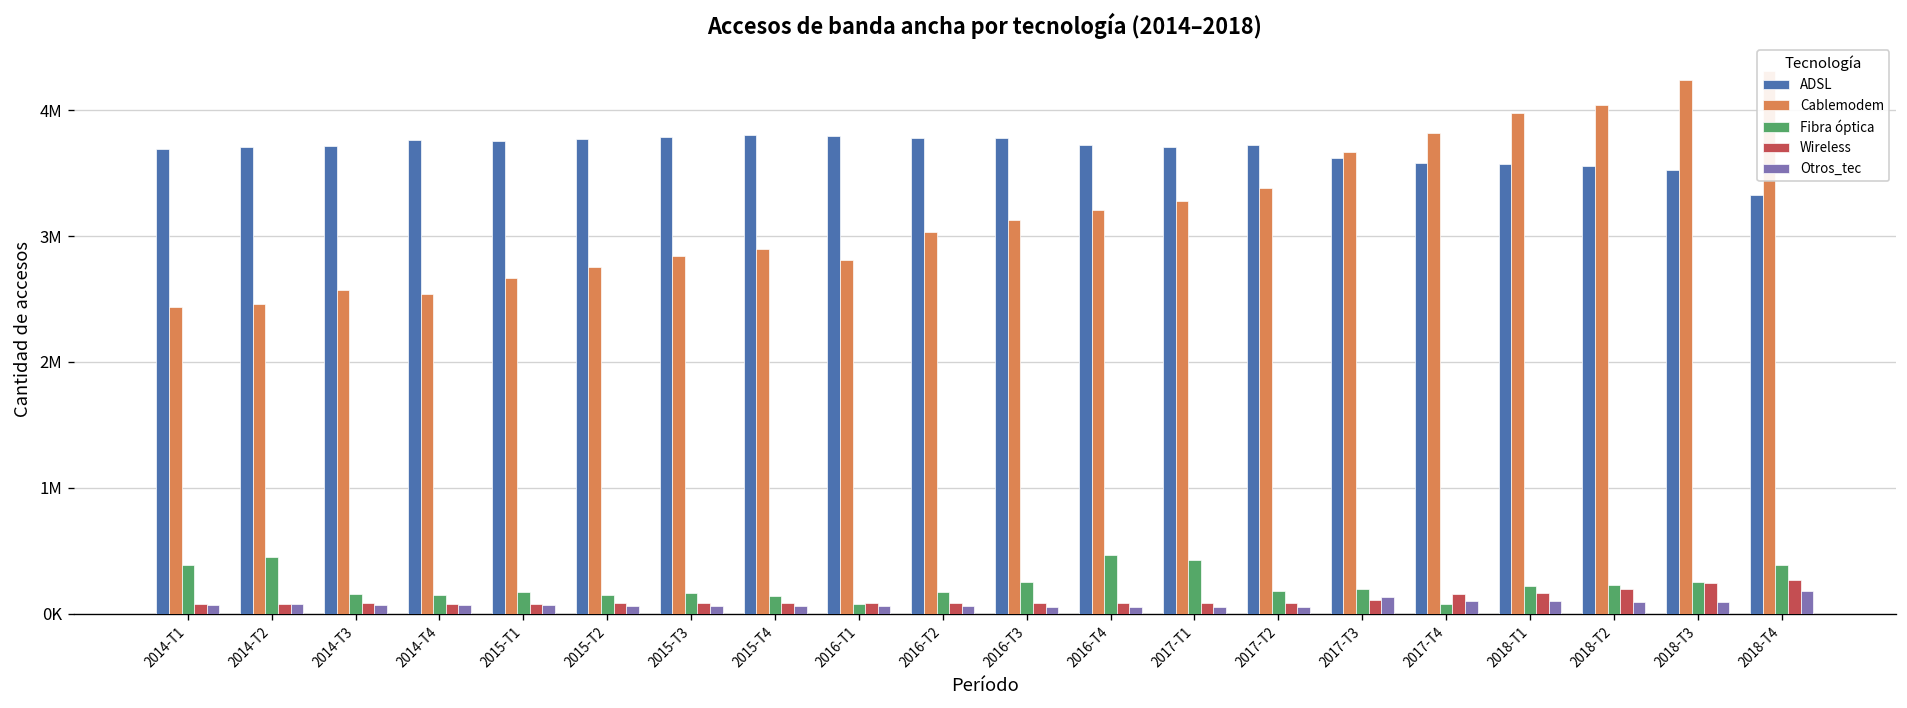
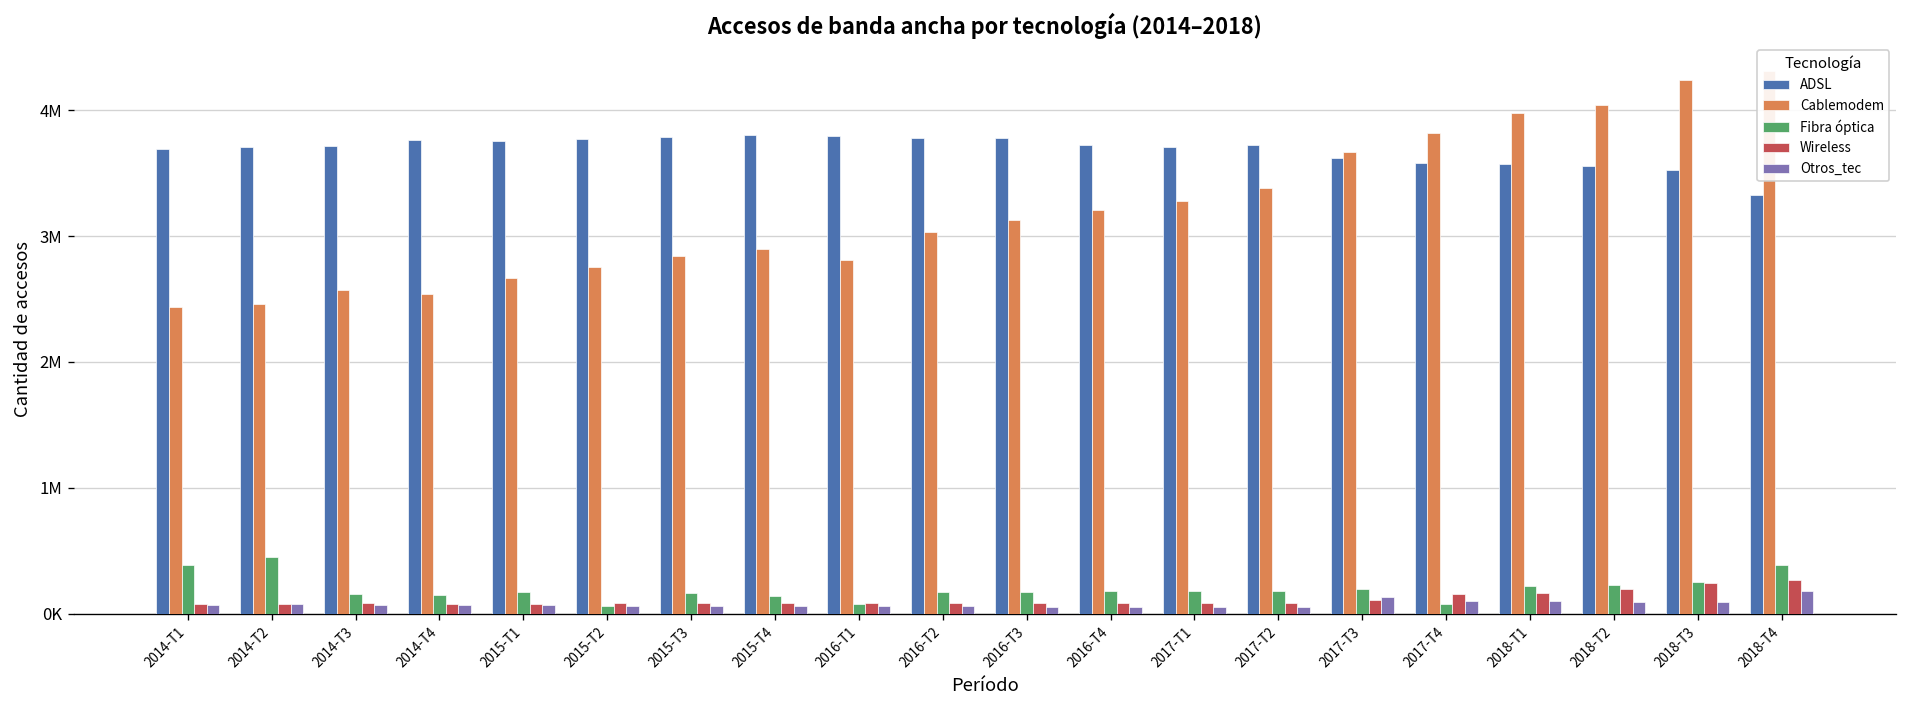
  {
    "Fibra óptica": {
      "2014-T1": 390000,
      "2014-T2": 450000,
      "2014-T3": 160000,
      "2014-T4": 150000,
      "2015-T1": 170000,
-     "2015-T2": 150000,
+     "2015-T2": 60000,
      "2015-T3": 160000,
      "2015-T4": 140000,
      "2016-T1": 70000,
      "2016-T2": 170000,
-     "2016-T3": 250000,
-     "2016-T4": 470000,
-     "2017-T1": 430000,
+     "2016-T3": 170000,
+     "2016-T4": 180000,
+     "2017-T1": 180000,
      "2017-T2": 180000,
      "2017-T3": 190000,
      "2017-T4": 70000,
      "2018-T1": 220000,
      "2018-T2": 230000,
      "2018-T3": 250000,
      "2018-T4": 390000
    }
  }
